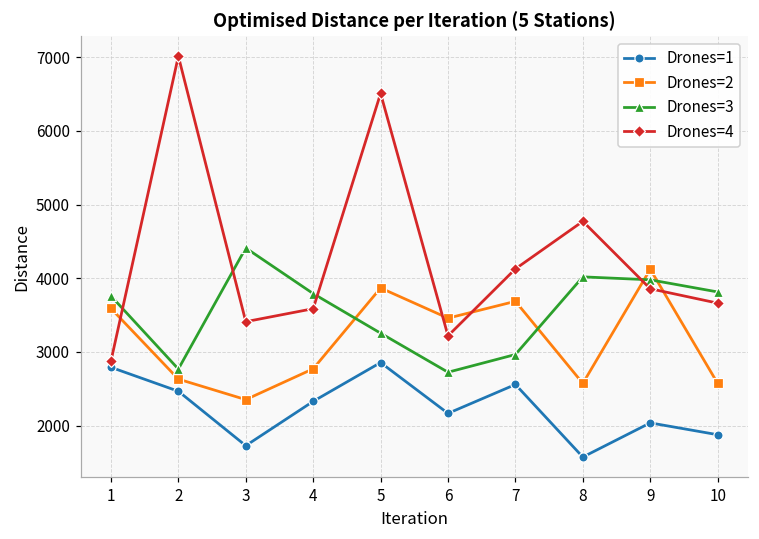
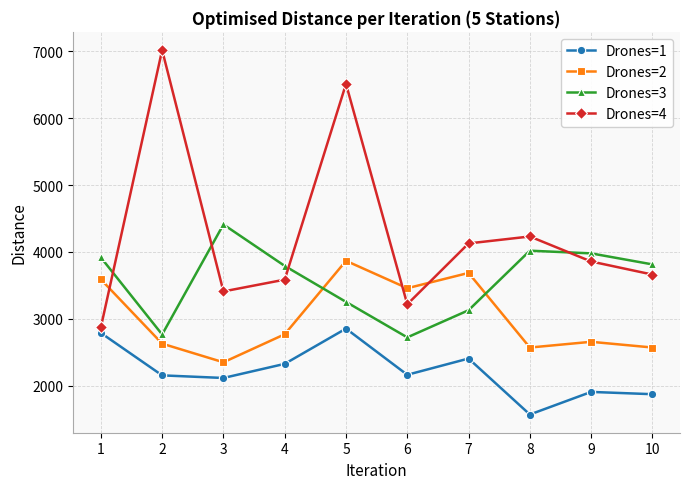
  {
    "Drones=1": {
      "1": 2800,
-     "2": 2500,
-     "3": 1700,
+     "2": 2200,
+     "3": 2100,
      "4": 2300,
      "5": 2900,
      "6": 2200,
-     "7": 2600,
+     "7": 2400,
      "8": 1600,
-     "9": 2000,
+     "9": 1900,
      "10": 1900
    },
    "Drones=2": {
      "1": 3600,
      "2": 2600,
      "3": 2400,
      "4": 2800,
      "5": 3900,
      "6": 3500,
      "7": 3700,
      "8": 2600,
-     "9": 4100,
+     "9": 2700,
      "10": 2600
    },
    "Drones=3": {
-     "1": 3800,
+     "1": 3900,
      "2": 2800,
      "3": 4400,
      "4": 3800,
      "5": 3300,
      "6": 2700,
-     "7": 3000,
+     "7": 3100,
      "8": 4000,
      "9": 4000,
      "10": 3800
    },
    "Drones=4": {
      "1": 2900,
      "2": 7000,
      "3": 3400,
      "4": 3600,
      "5": 6500,
      "6": 3200,
      "7": 4100,
-     "8": 4800,
+     "8": 4200,
      "9": 3900,
      "10": 3700
    }
  }
